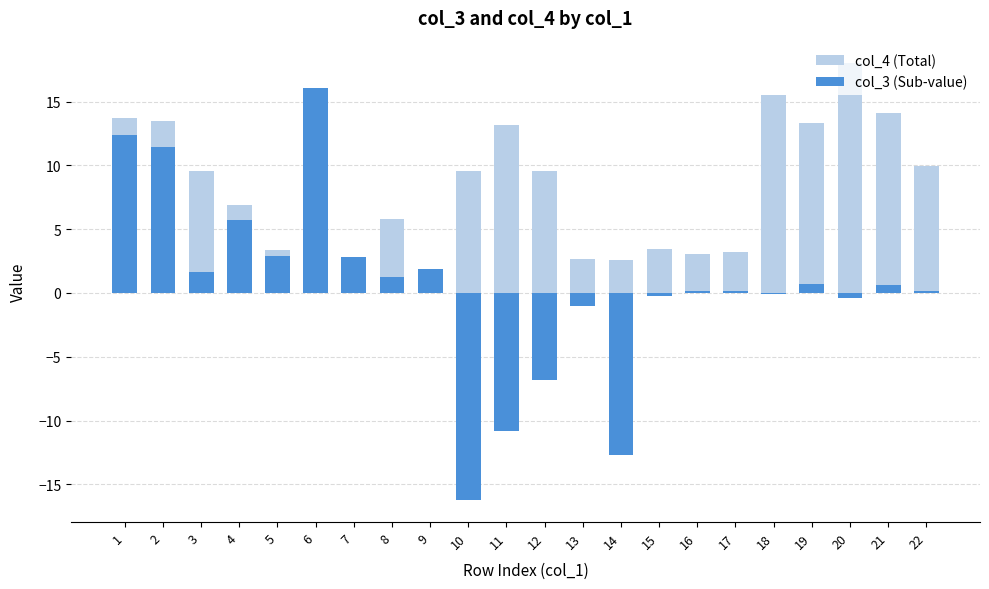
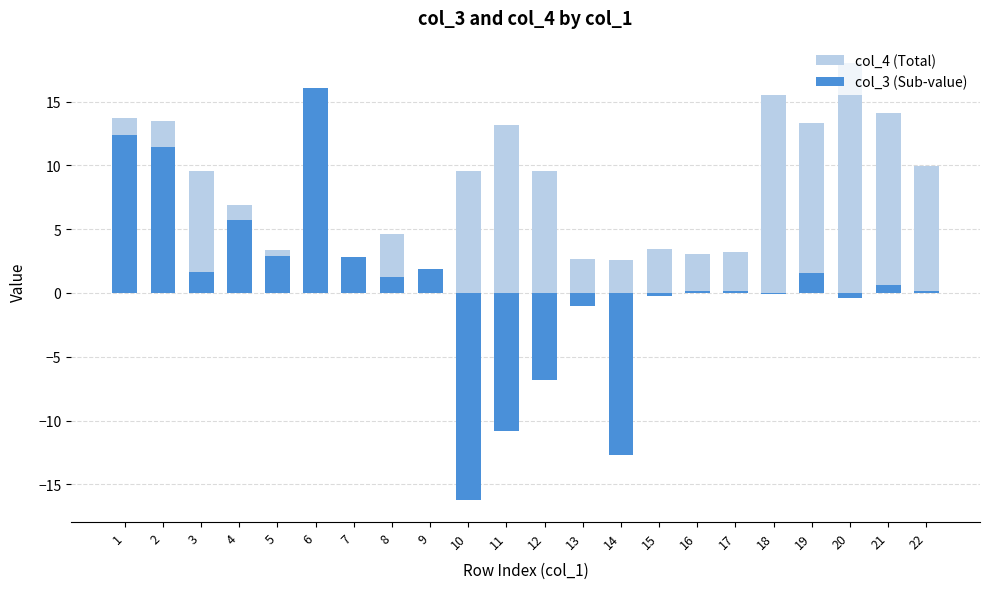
  {
    "col_4 (Total)": {
      "1": 13.7,
      "2": 13.5,
      "3": 9.6,
      "4": 6.9,
      "5": 3.4,
-     "8": 5.8,
+     "8": 4.6,
      "9": 1.9,
      "10": 9.6,
      "11": 13.2,
      "12": 9.5,
      "13": 2.6,
      "14": 2.6,
      "15": 3.4,
      "16": 3.0,
      "17": 3.2,
      "18": 15.5,
      "19": 13.3,
      "21": 14.1,
      "22": 10.0
    },
    "col_3 (Sub-value)": {
      "6": 16.1,
      "7": 2.8,
      "9": 1.9,
      "10": -16.2,
      "11": -10.8,
      "12": -6.8,
      "13": -1.0,
      "14": -12.7,
      "15": -0.2,
-     "19": 0.7,
+     "19": 1.6,
      "20": -0.4
    }
  }
